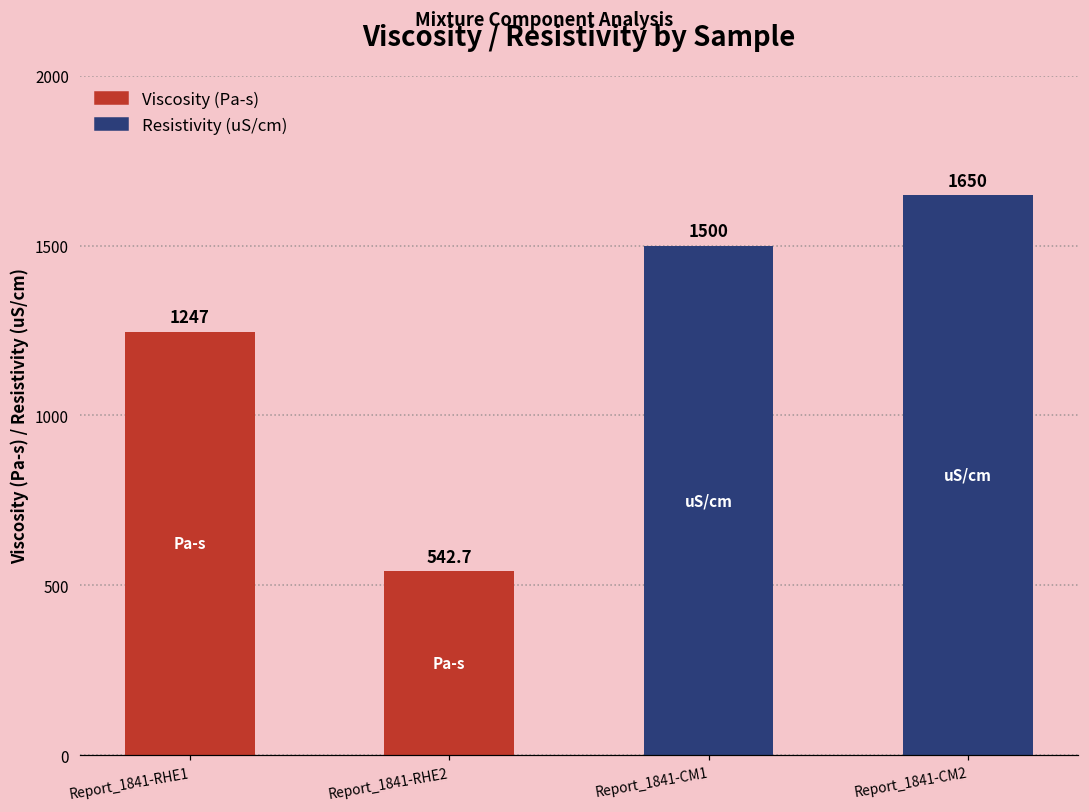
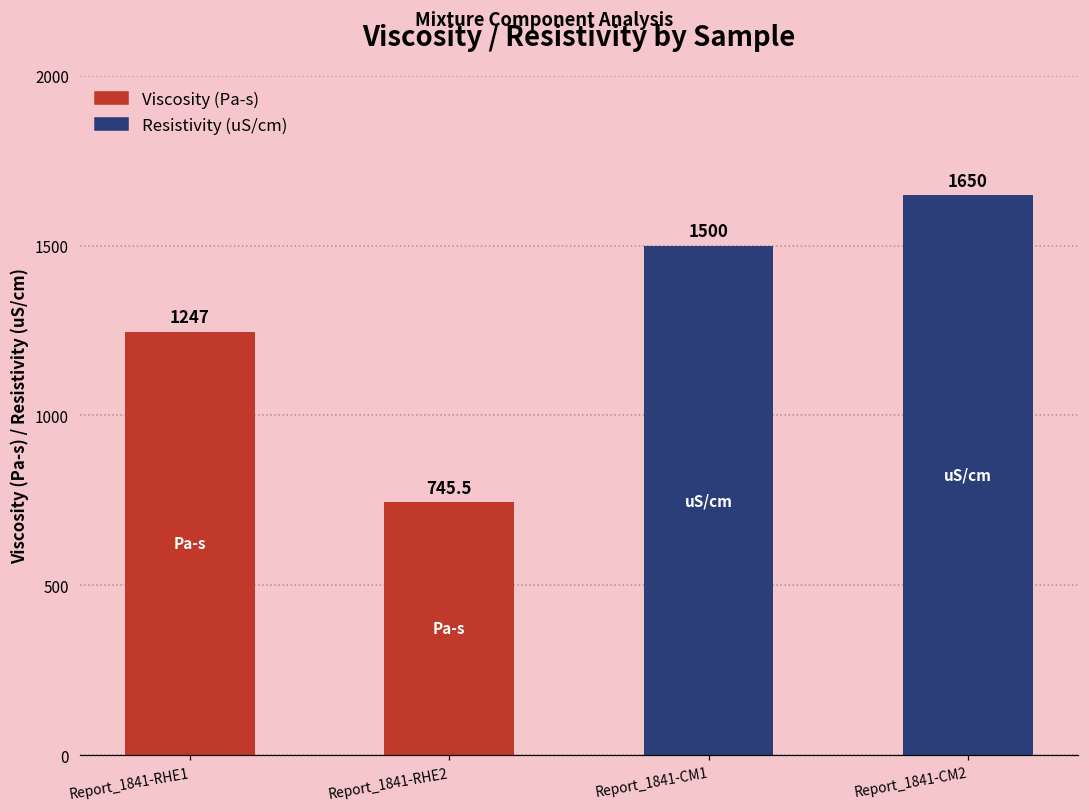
  {
    "Report_1841-RHE1": 1247,
-   "Report_1841-RHE2": 542.7,
+   "Report_1841-RHE2": 745.5,
    "Report_1841-CM1": 1500,
    "Report_1841-CM2": 1650
  }
